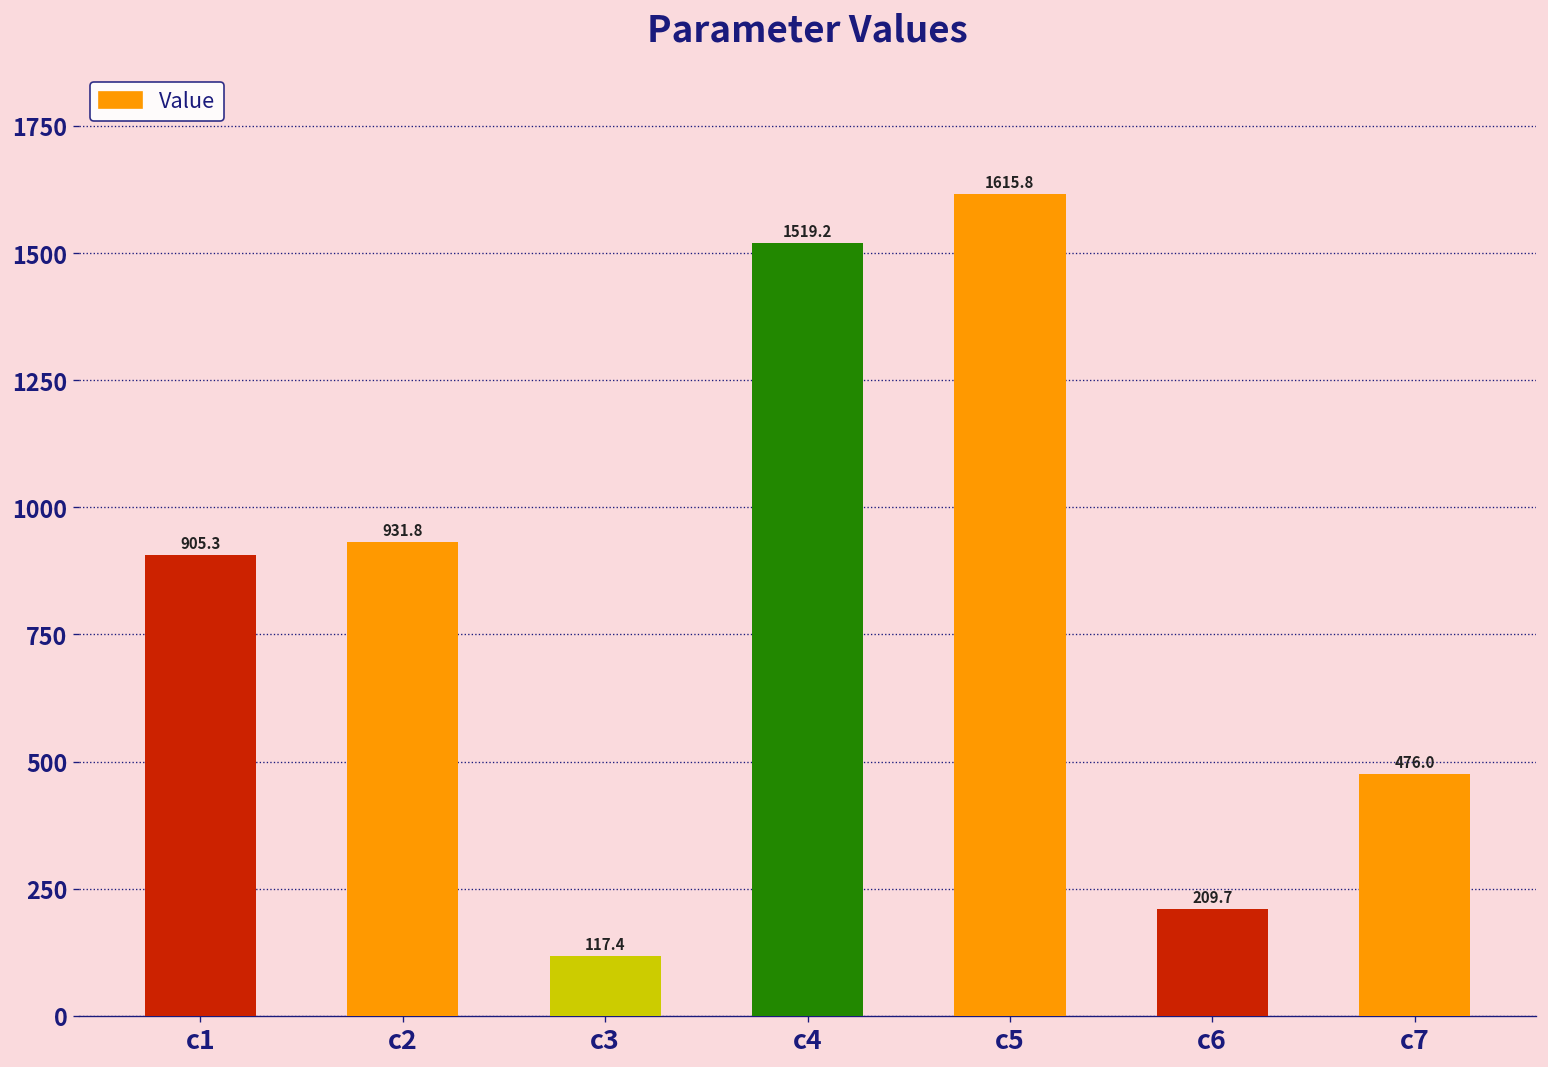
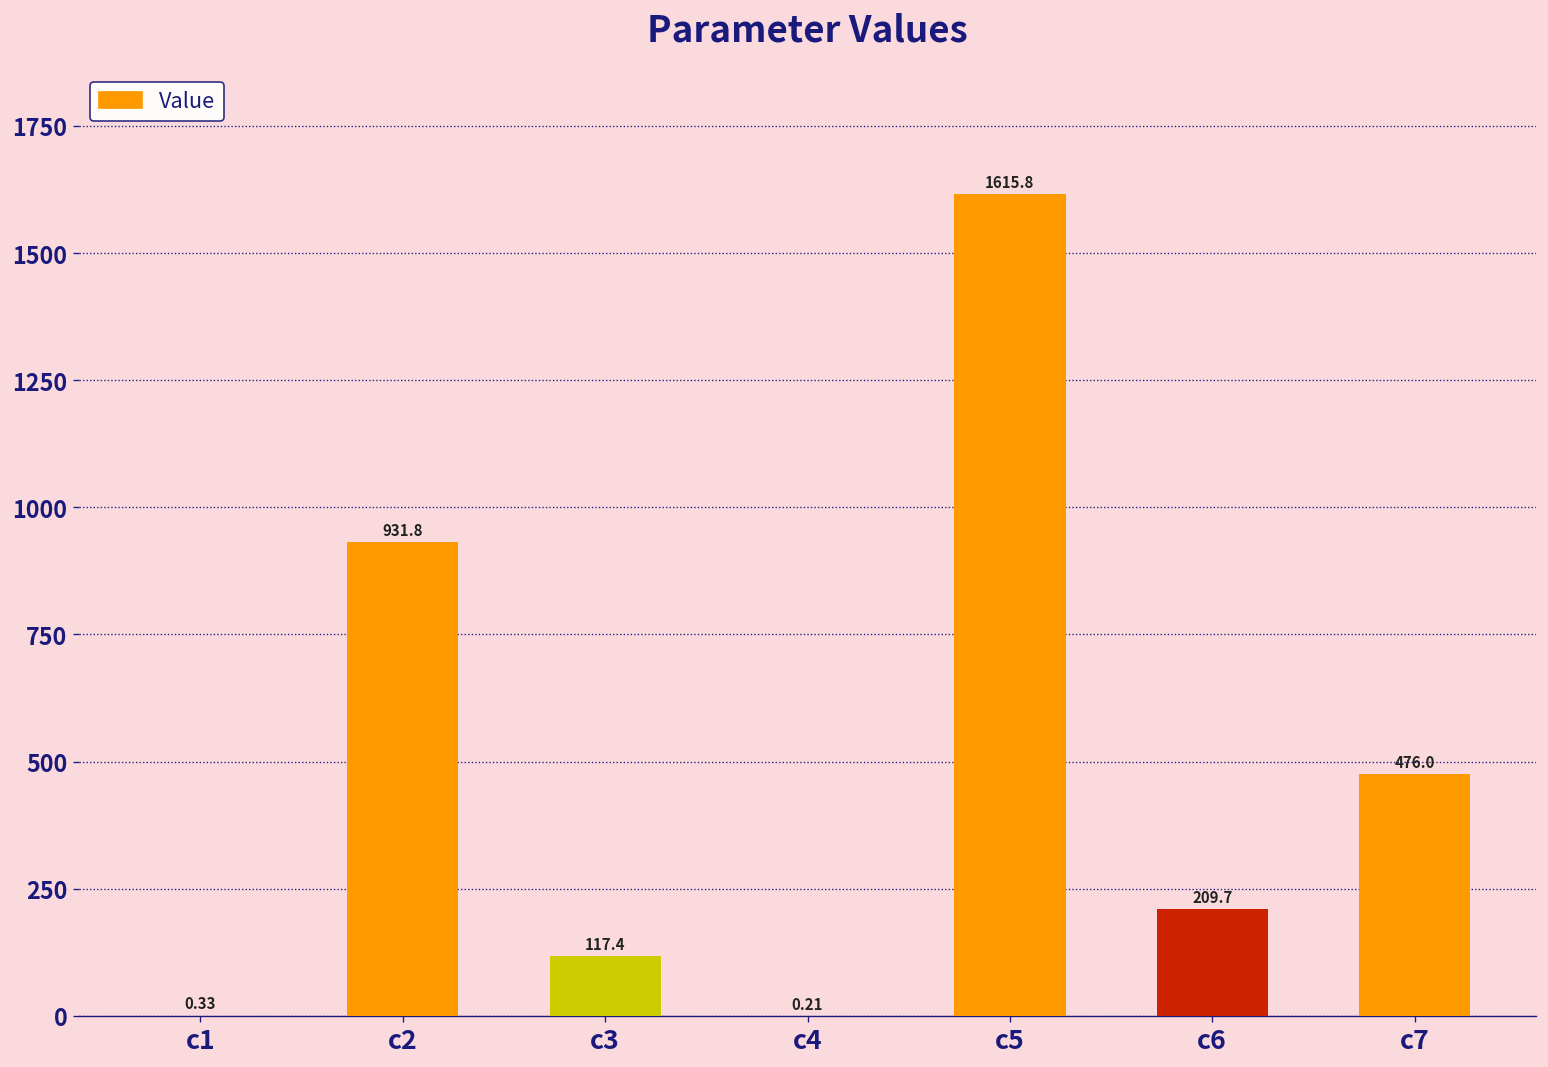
  {
-   "c1": 905.3,
+   "c1": 0.33,
    "c2": 931.8,
    "c3": 117.4,
-   "c4": 1519.2,
+   "c4": 0.21,
    "c5": 1615.8,
    "c6": 209.7,
    "c7": 476.0
  }
